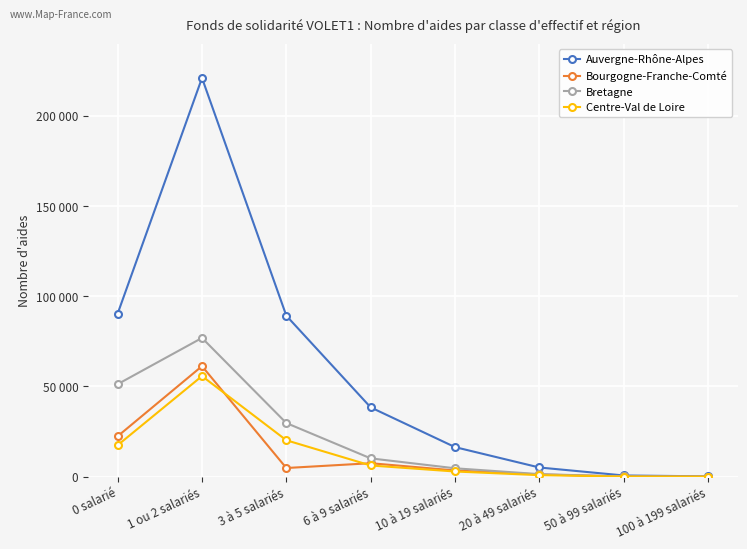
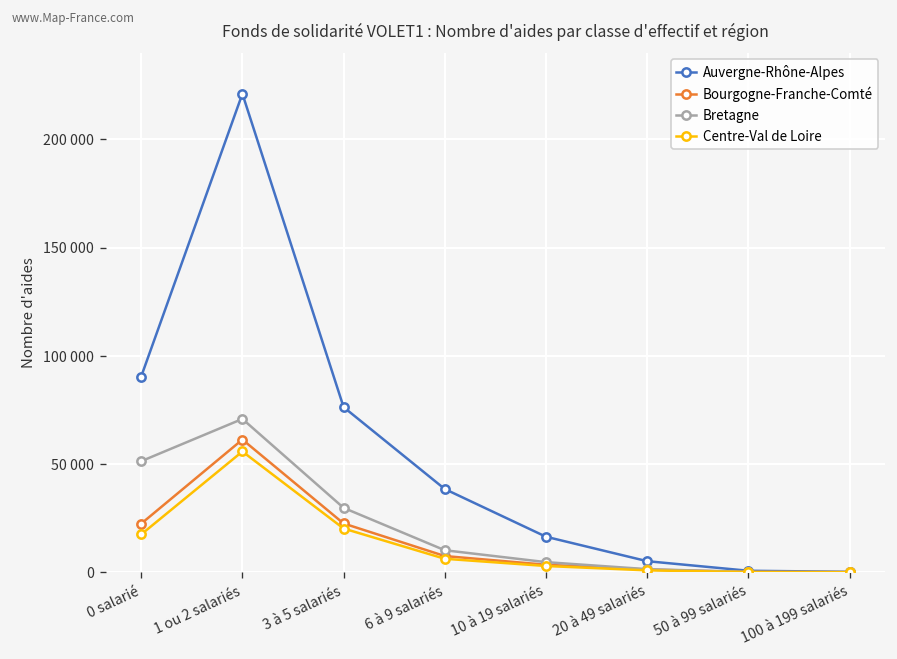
  {
    "Auvergne-Rhône-Alpes": {
      "0 salarié": 90000,
      "1 ou 2 salariés": 221000,
-     "3 à 5 salariés": 89000,
+     "3 à 5 salariés": 76000,
      "6 à 9 salariés": 38000,
      "10 à 19 salariés": 16000,
      "20 à 49 salariés": 5000
    },
    "Bourgogne-Franche-Comté": {
      "0 salarié": 22000,
      "1 ou 2 salariés": 61000,
-     "3 à 5 salariés": 5000
+     "3 à 5 salariés": 23000
    },
    "Bretagne": {
      "0 salarié": 51000,
-     "1 ou 2 salariés": 77000,
+     "1 ou 2 salariés": 71000,
      "3 à 5 salariés": 30000,
      "6 à 9 salariés": 10000
    },
    "Centre-Val de Loire": {
      "0 salarié": 17000,
      "1 ou 2 salariés": 56000,
      "3 à 5 salariés": 20000
    }
  }
